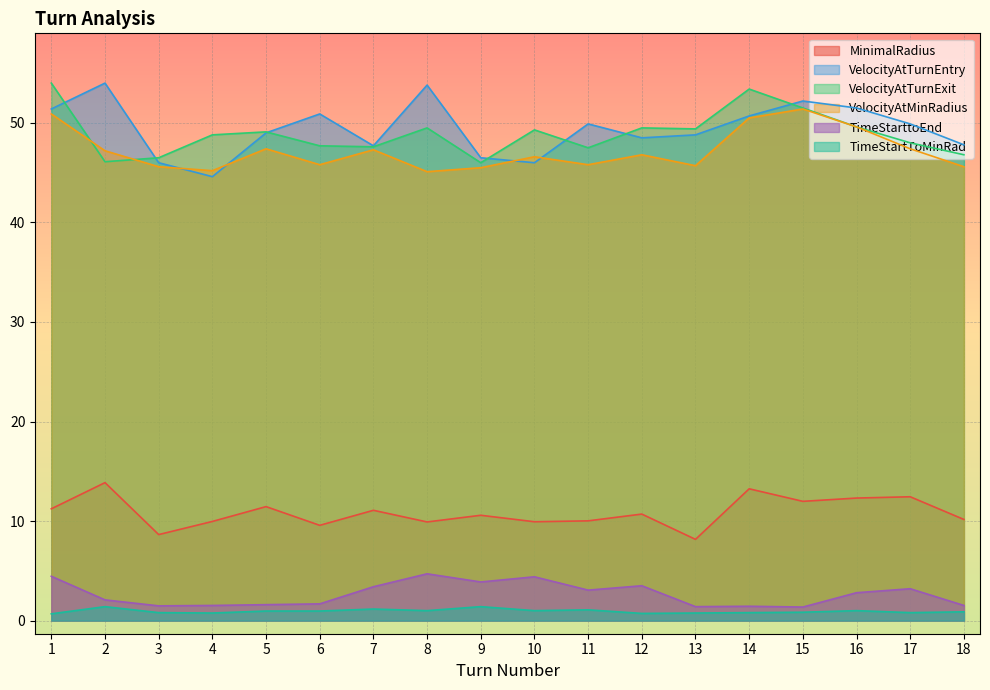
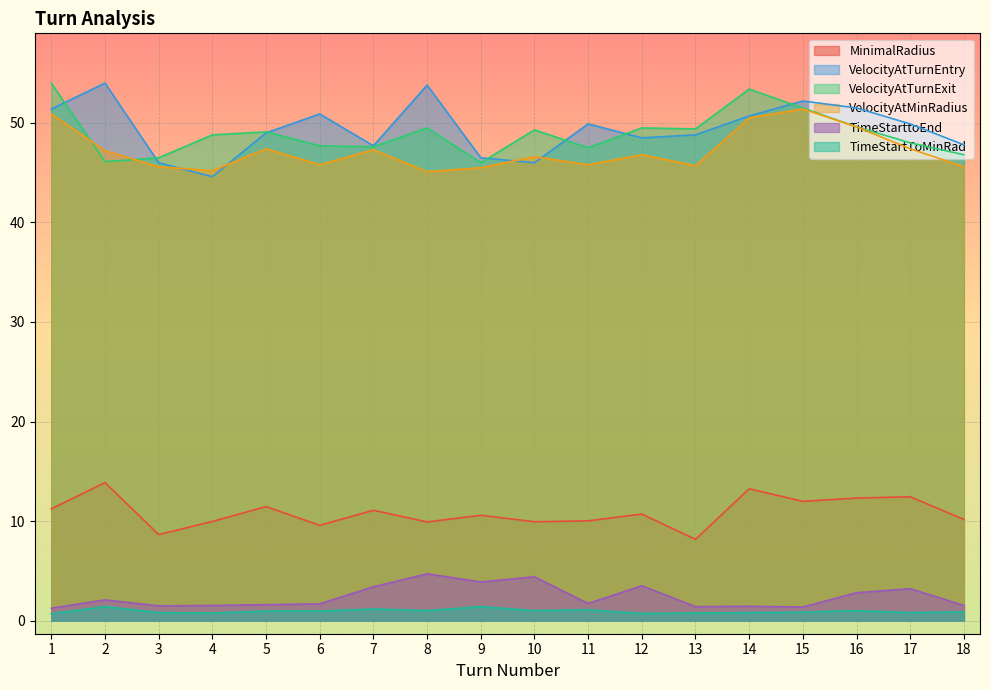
  {
    "MinimalRadius": {
      "1": 11,
      "2": 14,
      "3": 9,
      "4": 10,
      "5": 11,
      "6": 10,
      "7": 11,
      "8": 10,
      "9": 11,
      "10": 10,
      "11": 10,
      "12": 11,
      "13": 8,
      "14": 13,
      "15": 12,
      "16": 12,
      "17": 12,
      "18": 10
    },
    "VelocityAtTurnEntry": {
      "1": 51,
      "2": 54,
      "3": 46,
      "4": 45,
      "6": 51,
      "8": 54,
      "9": 47,
      "10": 46,
      "11": 50,
      "12": 49,
      "13": 49,
      "15": 52
    },
    "VelocityAtMinRadius": {
      "1": 51,
      "2": 47,
      "3": 46,
      "4": 45,
      "5": 47,
      "6": 46,
      "7": 47,
      "8": 45,
      "9": 46,
      "10": 47,
      "11": 46,
      "12": 47,
      "13": 46,
      "18": 46
    },
    "TimeStarttoEnd": {
-     "1": 4,
+     "1": 1,
      "2": 2,
      "3": 1,
      "4": 2,
      "5": 2,
      "6": 2,
      "7": 3,
      "8": 5,
      "9": 4,
      "10": 4,
-     "11": 3,
+     "11": 2,
      "12": 4,
      "13": 1,
      "14": 1,
      "15": 1,
      "16": 3,
      "17": 3,
      "18": 2
    }
  }
